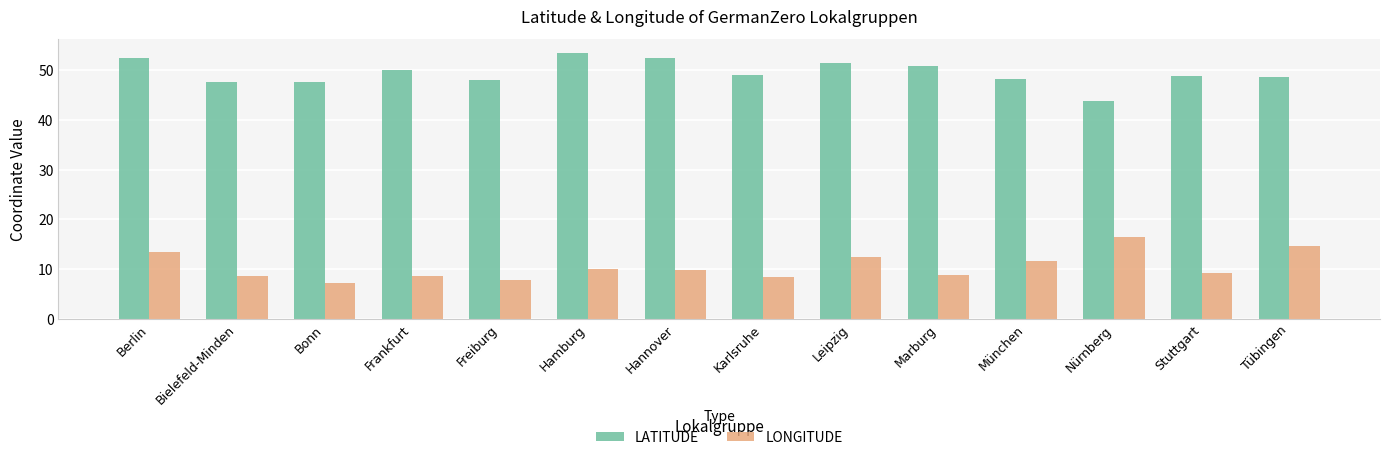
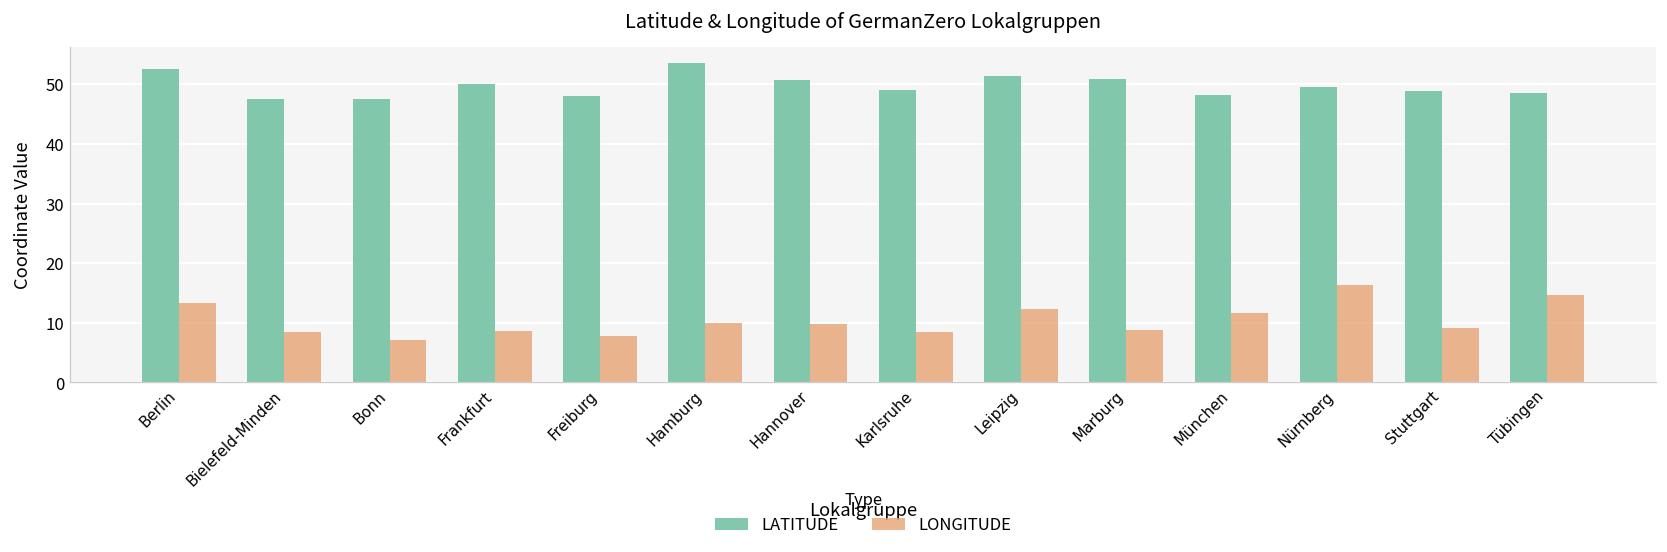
  {
    "LATITUDE": {
      "Berlin": 53,
      "Bielefeld-Minden": 48,
      "Bonn": 48,
      "Frankfurt": 50,
      "Freiburg": 48,
      "Hamburg": 54,
-     "Hannover": 52,
+     "Hannover": 51,
      "Karlsruhe": 49,
      "Leipzig": 51,
      "Marburg": 51,
      "München": 48,
-     "Nürnberg": 44,
+     "Nürnberg": 49,
      "Stuttgart": 49,
      "Tübingen": 49
    },
    "LONGITUDE": {
      "Berlin": 13,
      "Bielefeld-Minden": 9,
      "Bonn": 7,
      "Frankfurt": 9,
      "Freiburg": 8,
      "Hamburg": 10,
      "Hannover": 10,
      "Karlsruhe": 8,
      "Leipzig": 12,
      "Marburg": 9,
      "München": 12,
      "Nürnberg": 16,
      "Stuttgart": 9,
      "Tübingen": 15
    }
  }
